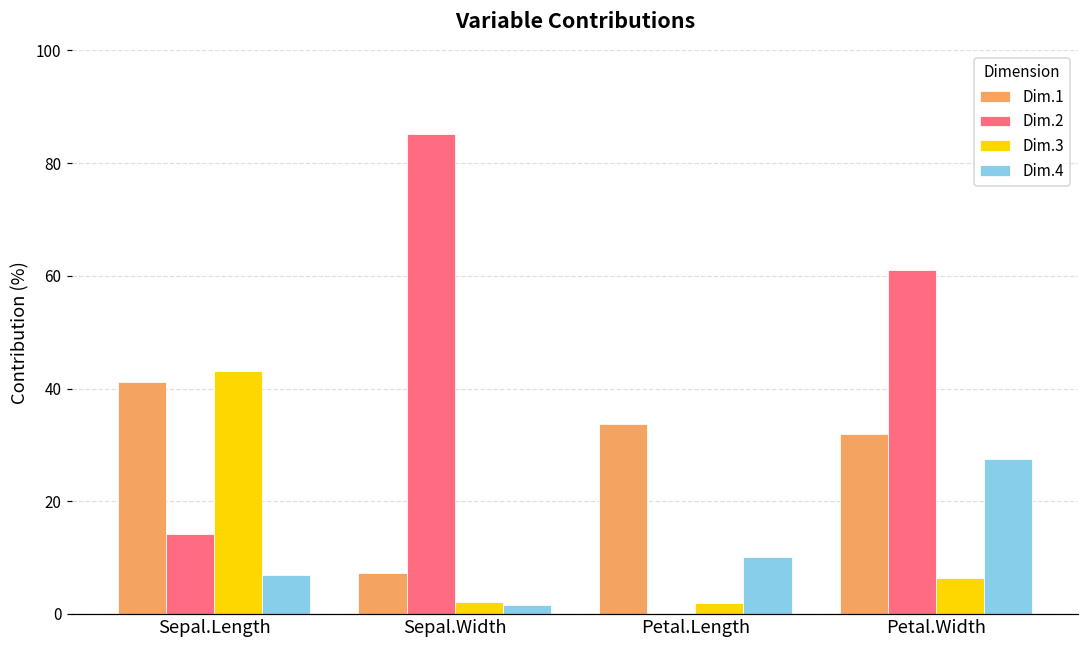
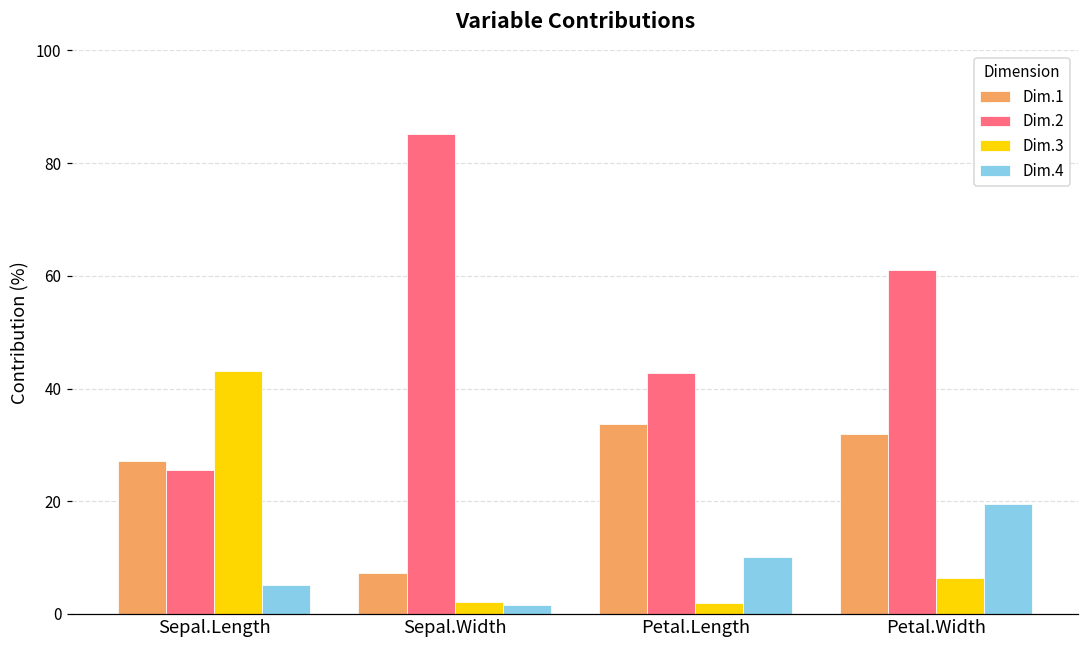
  {
    "Dim.1": {
-     "Sepal.Length": 41,
+     "Sepal.Length": 27,
      "Sepal.Width": 7,
      "Petal.Length": 34,
      "Petal.Width": 32
    },
    "Dim.2": {
-     "Sepal.Length": 14,
+     "Sepal.Length": 25,
      "Sepal.Width": 85,
-     "Petal.Length": 0,
+     "Petal.Length": 43,
      "Petal.Width": 61
    },
    "Dim.3": {
      "Sepal.Length": 43,
      "Sepal.Width": 2,
      "Petal.Length": 2,
      "Petal.Width": 6
    },
    "Dim.4": {
-     "Sepal.Length": 7,
+     "Sepal.Length": 5,
      "Sepal.Width": 2,
      "Petal.Length": 10,
-     "Petal.Width": 27
+     "Petal.Width": 20
    }
  }
